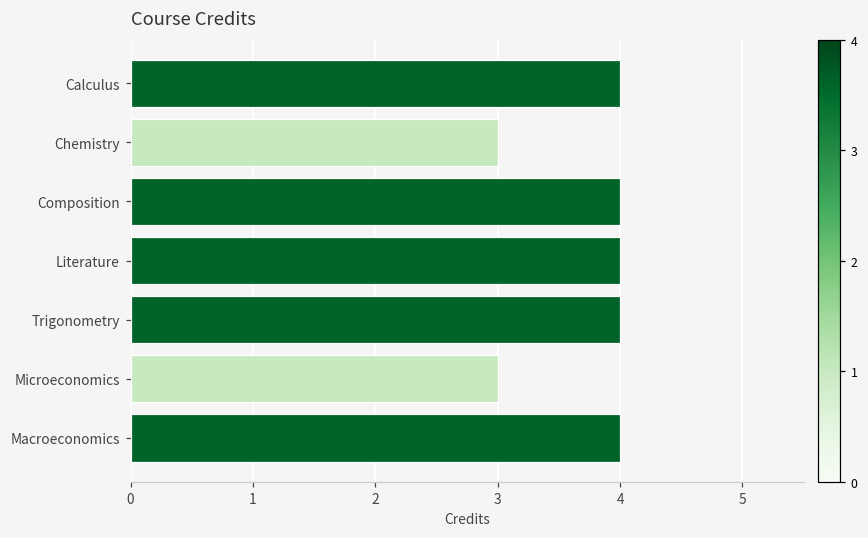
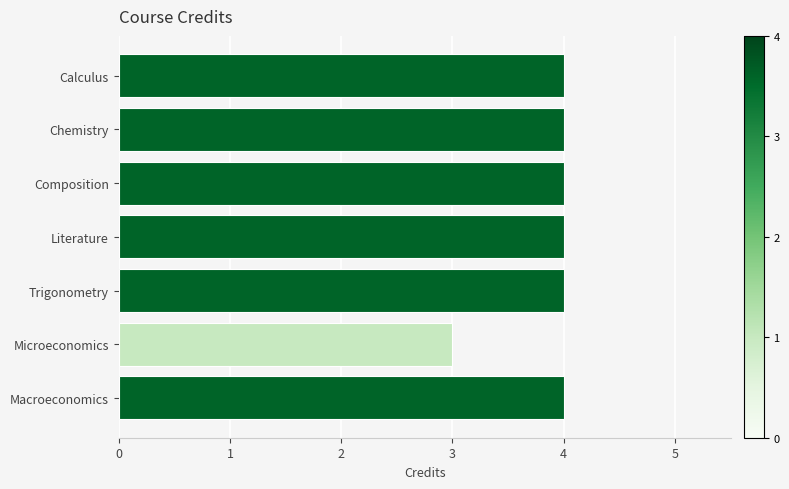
  {
    "Calculus": 4,
-   "Chemistry": 3,
+   "Chemistry": 4,
    "Composition": 4,
    "Literature": 4,
    "Trigonometry": 4,
    "Microeconomics": 3,
    "Macroeconomics": 4
  }
